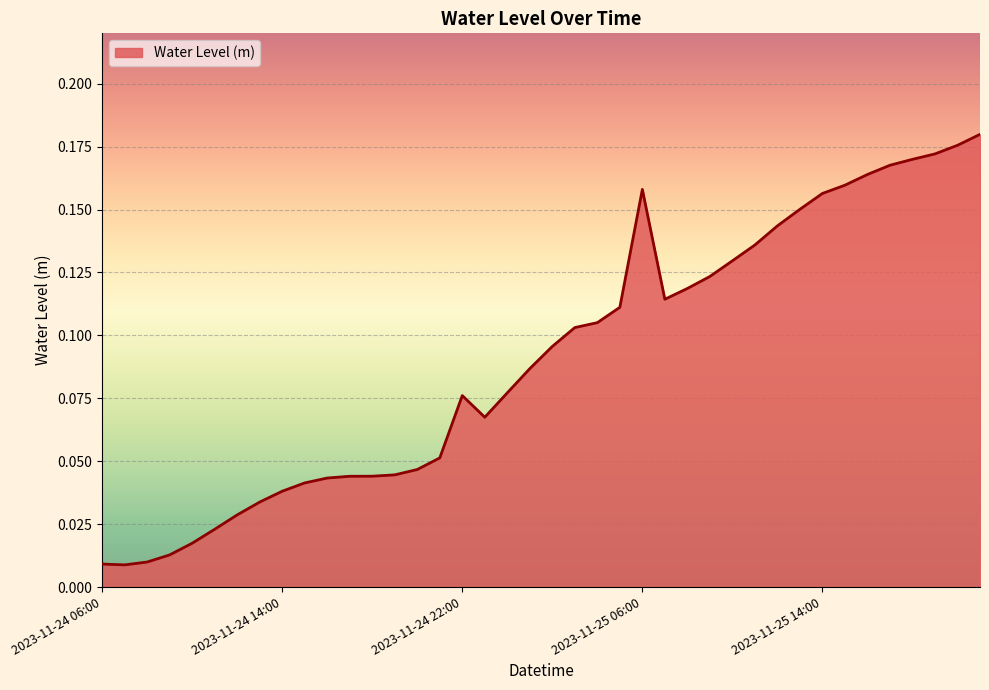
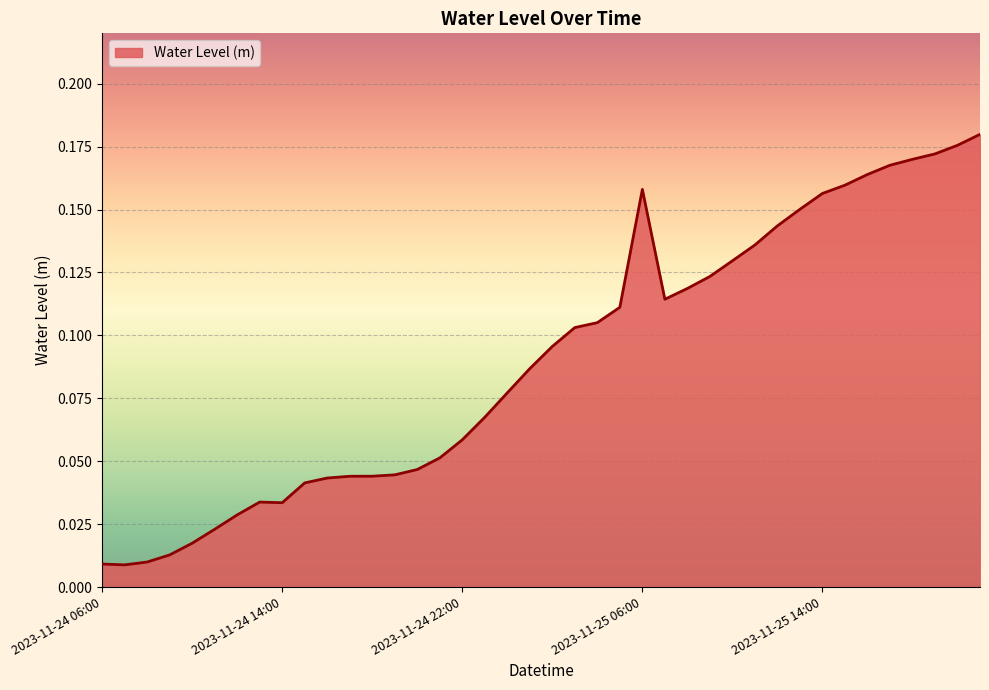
  {
    "2023-11-24 06:00": 0.009,
-   "2023-11-24 14:00": 0.038,
-   "2023-11-24 22:00": 0.076,
+   "2023-11-24 14:00": 0.034,
+   "2023-11-24 22:00": 0.058,
    "2023-11-25 06:00": 0.158,
    "2023-11-25 14:00": 0.156
  }
